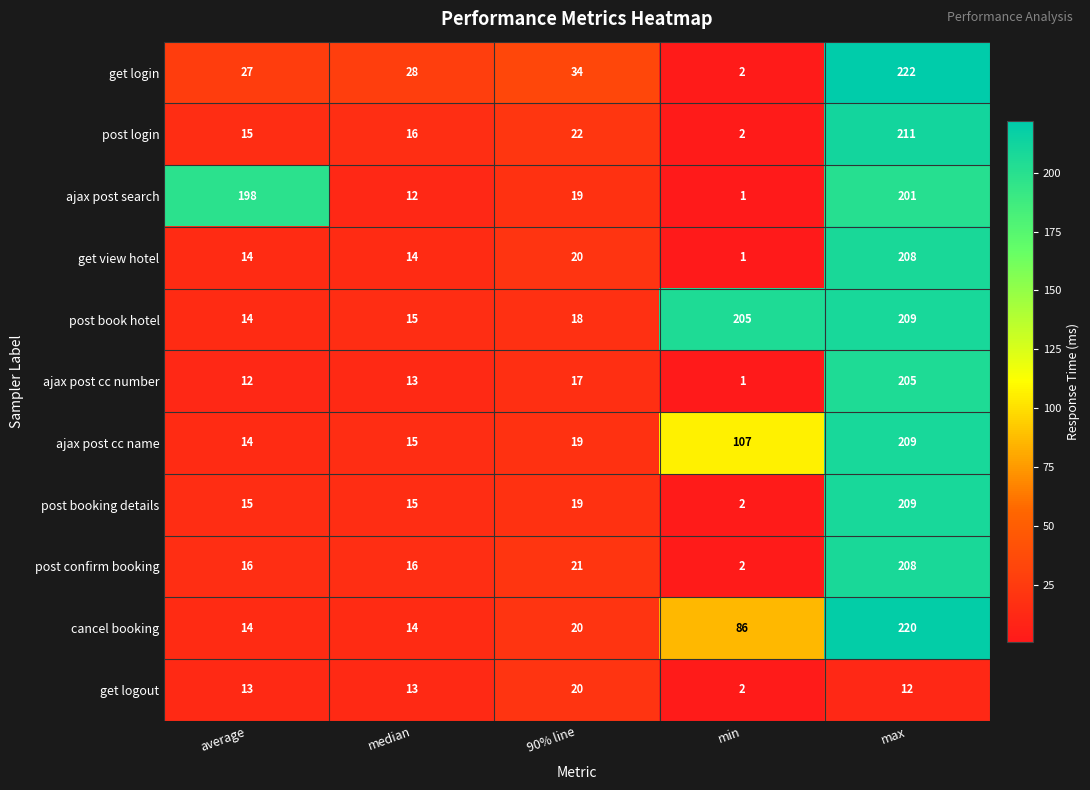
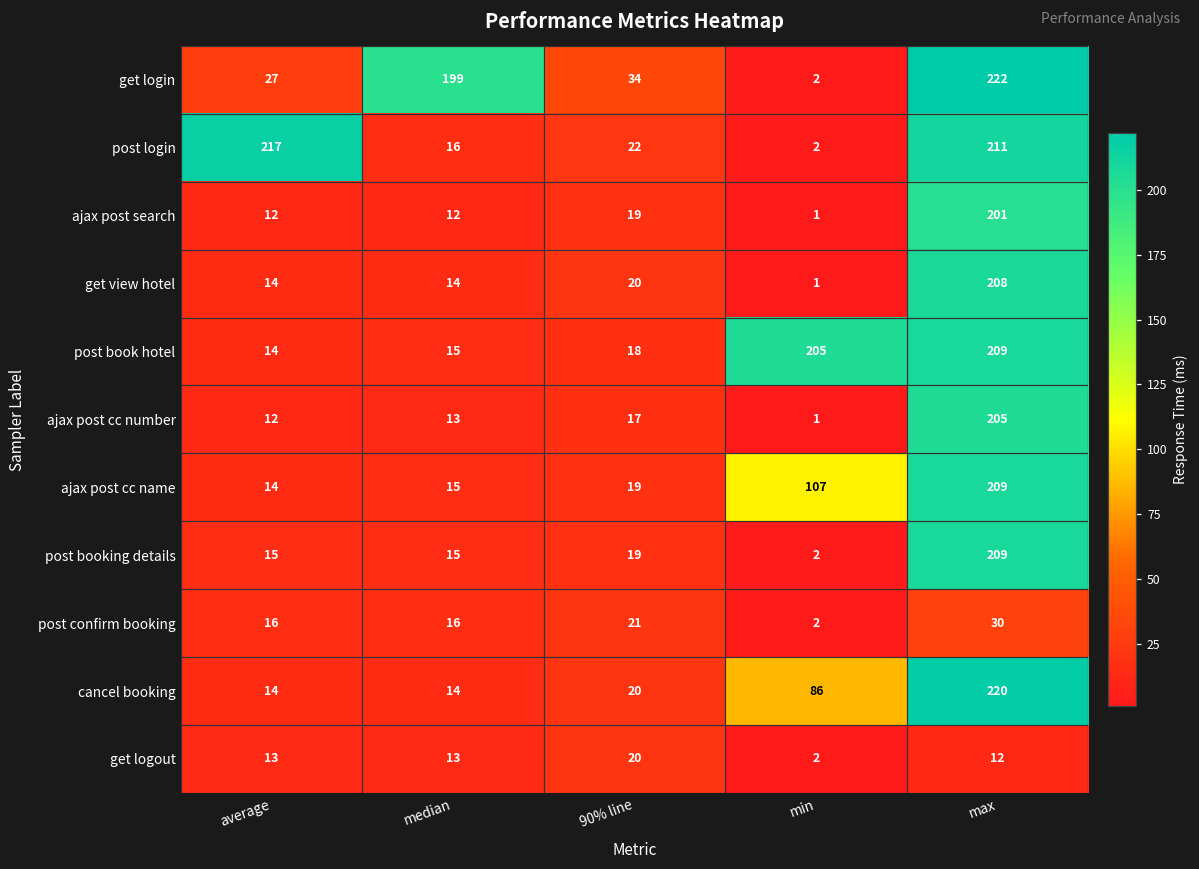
  {
    "get login": {
      "average": 27,
-     "median": 28,
+     "median": 199,
      "90% line": 34,
      "min": 2,
      "max": 222
    },
    "post login": {
-     "average": 15,
+     "average": 217,
      "median": 16,
      "90% line": 22,
      "min": 2,
      "max": 211
    },
    "ajax post search": {
-     "average": 198,
+     "average": 12,
      "median": 12,
      "90% line": 19,
      "min": 1,
      "max": 201
    },
    "get view hotel": {
      "average": 14,
      "median": 14,
      "90% line": 20,
      "min": 1,
      "max": 208
    },
    "post book hotel": {
      "average": 14,
      "median": 15,
      "90% line": 18,
      "min": 205,
      "max": 209
    },
    "ajax post cc number": {
      "average": 12,
      "median": 13,
      "90% line": 17,
      "min": 1,
      "max": 205
    },
    "ajax post cc name": {
      "average": 14,
      "median": 15,
      "90% line": 19,
      "min": 107,
      "max": 209
    },
    "post booking details": {
      "average": 15,
      "median": 15,
      "90% line": 19,
      "min": 2,
      "max": 209
    },
    "post confirm booking": {
      "average": 16,
      "median": 16,
      "90% line": 21,
      "min": 2,
-     "max": 208
+     "max": 30
    },
    "cancel booking": {
      "average": 14,
      "median": 14,
      "90% line": 20,
      "min": 86,
      "max": 220
    },
    "get logout": {
      "average": 13,
      "median": 13,
      "90% line": 20,
      "min": 2,
      "max": 12
    }
  }
